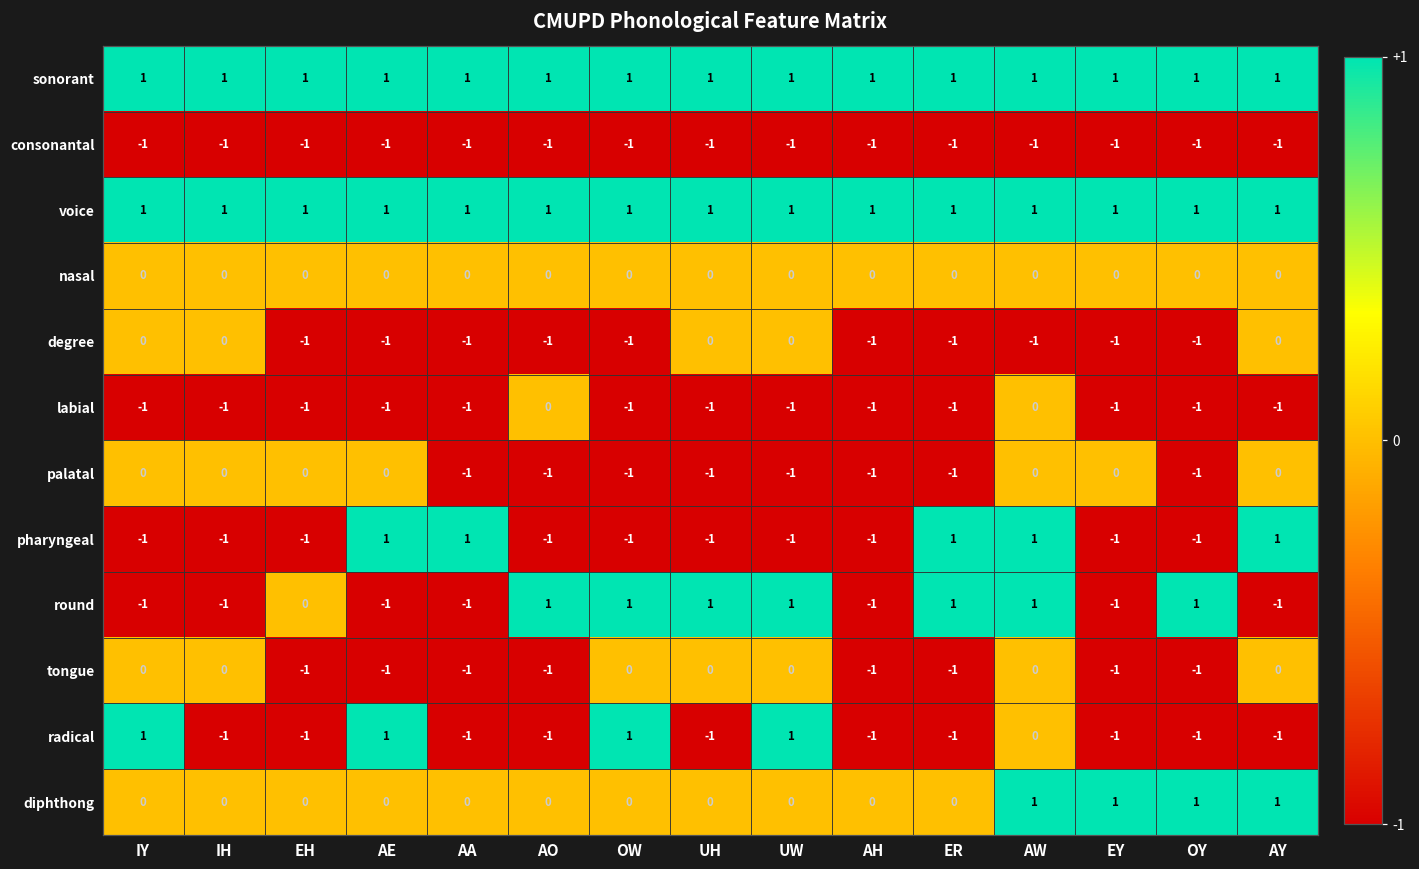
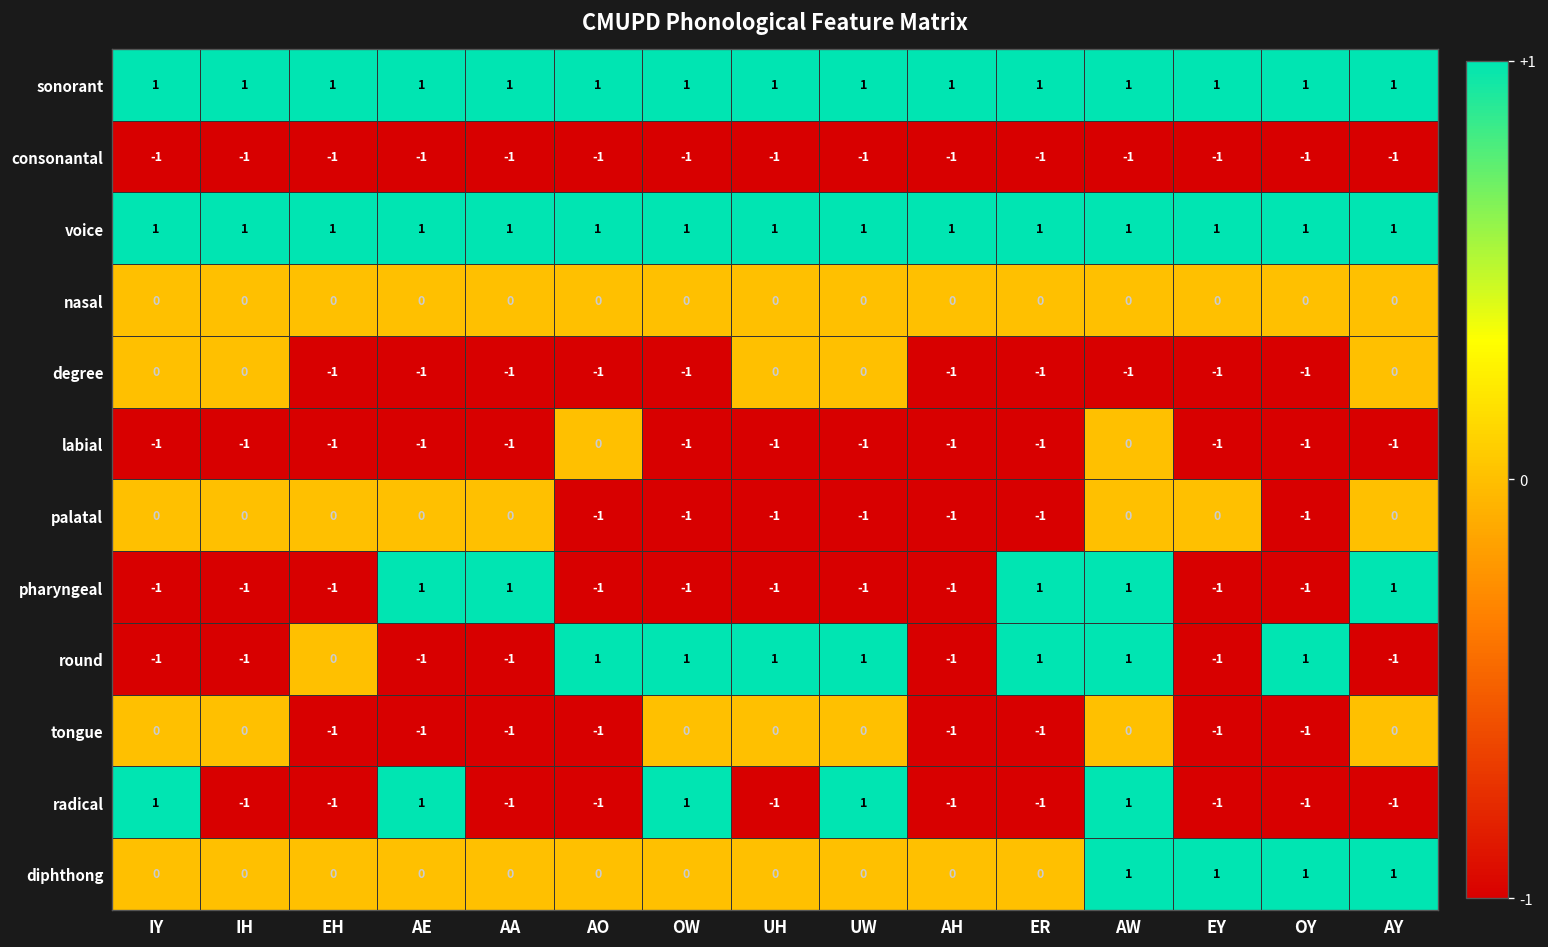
  {
    "sonorant": {
      "IY": 1,
      "IH": 1,
      "EH": 1,
      "AE": 1,
      "AA": 1,
      "AO": 1,
      "OW": 1,
      "UH": 1,
      "UW": 1,
      "AH": 1,
      "ER": 1,
      "AW": 1,
      "EY": 1,
      "OY": 1,
      "AY": 1
    },
    "consonantal": {
      "IY": -1,
      "IH": -1,
      "EH": -1,
      "AE": -1,
      "AA": -1,
      "AO": -1,
      "OW": -1,
      "UH": -1,
      "UW": -1,
      "AH": -1,
      "ER": -1,
      "AW": -1,
      "EY": -1,
      "OY": -1,
      "AY": -1
    },
    "voice": {
      "IY": 1,
      "IH": 1,
      "EH": 1,
      "AE": 1,
      "AA": 1,
      "AO": 1,
      "OW": 1,
      "UH": 1,
      "UW": 1,
      "AH": 1,
      "ER": 1,
      "AW": 1,
      "EY": 1,
      "OY": 1,
      "AY": 1
    },
    "nasal": {
      "IY": 0,
      "IH": 0,
      "EH": 0,
      "AE": 0,
      "AA": 0,
      "AO": 0,
      "OW": 0,
      "UH": 0,
      "UW": 0,
      "AH": 0,
      "ER": 0,
      "AW": 0,
      "EY": 0,
      "OY": 0,
      "AY": 0
    },
    "degree": {
      "IY": 0,
      "IH": 0,
      "EH": -1,
      "AE": -1,
      "AA": -1,
      "AO": -1,
      "OW": -1,
      "UH": 0,
      "UW": 0,
      "AH": -1,
      "ER": -1,
      "AW": -1,
      "EY": -1,
      "OY": -1,
      "AY": 0
    },
    "labial": {
      "IY": -1,
      "IH": -1,
      "EH": -1,
      "AE": -1,
      "AA": -1,
      "AO": 0,
      "OW": -1,
      "UH": -1,
      "UW": -1,
      "AH": -1,
      "ER": -1,
      "AW": 0,
      "EY": -1,
      "OY": -1,
      "AY": -1
    },
    "palatal": {
      "IY": 0,
      "IH": 0,
      "EH": 0,
      "AE": 0,
-     "AA": -1,
+     "AA": 0,
      "AO": -1,
      "OW": -1,
      "UH": -1,
      "UW": -1,
      "AH": -1,
      "ER": -1,
      "AW": 0,
      "EY": 0,
      "OY": -1,
      "AY": 0
    },
    "pharyngeal": {
      "IY": -1,
      "IH": -1,
      "EH": -1,
      "AE": 1,
      "AA": 1,
      "AO": -1,
      "OW": -1,
      "UH": -1,
      "UW": -1,
      "AH": -1,
      "ER": 1,
      "AW": 1,
      "EY": -1,
      "OY": -1,
      "AY": 1
    },
    "round": {
      "IY": -1,
      "IH": -1,
      "EH": 0,
      "AE": -1,
      "AA": -1,
      "AO": 1,
      "OW": 1,
      "UH": 1,
      "UW": 1,
      "AH": -1,
      "ER": 1,
      "AW": 1,
      "EY": -1,
      "OY": 1,
      "AY": -1
    },
    "tongue": {
      "IY": 0,
      "IH": 0,
      "EH": -1,
      "AE": -1,
      "AA": -1,
      "AO": -1,
      "OW": 0,
      "UH": 0,
      "UW": 0,
      "AH": -1,
      "ER": -1,
      "AW": 0,
      "EY": -1,
      "OY": -1,
      "AY": 0
    },
    "radical": {
      "IY": 1,
      "IH": -1,
      "EH": -1,
      "AE": 1,
      "AA": -1,
      "AO": -1,
      "OW": 1,
      "UH": -1,
      "UW": 1,
      "AH": -1,
      "ER": -1,
-     "AW": 0,
+     "AW": 1,
      "EY": -1,
      "OY": -1,
      "AY": -1
    },
    "diphthong": {
      "IY": 0,
      "IH": 0,
      "EH": 0,
      "AE": 0,
      "AA": 0,
      "AO": 0,
      "OW": 0,
      "UH": 0,
      "UW": 0,
      "AH": 0,
      "ER": 0,
      "AW": 1,
      "EY": 1,
      "OY": 1,
      "AY": 1
    }
  }
